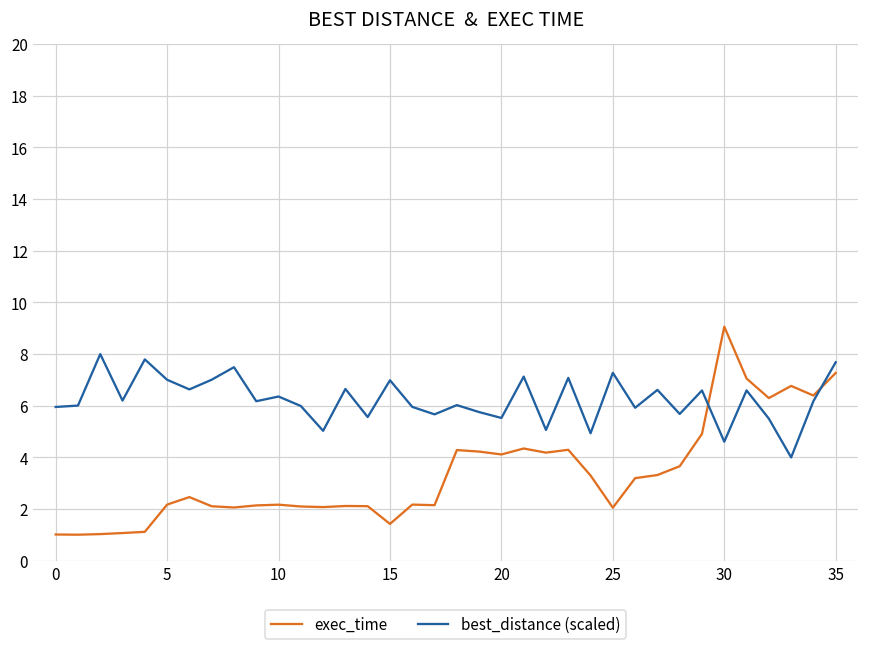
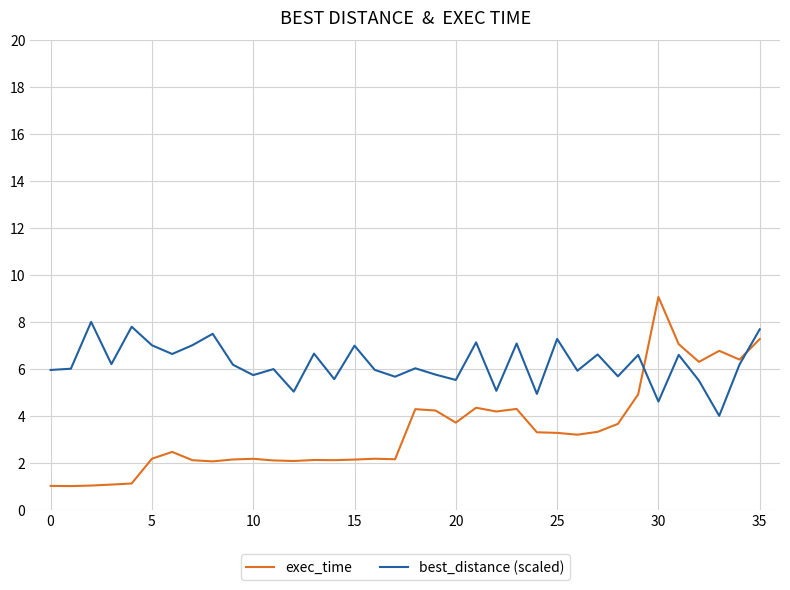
  {
    "exec_time": {
      "0": 1.0,
      "5": 2.2,
      "10": 2.2,
-     "15": 1.4,
-     "20": 4.1,
-     "25": 2.1,
+     "15": 2.1,
+     "20": 3.7,
+     "25": 3.3,
      "30": 9.1,
      "35": 7.3
    },
    "best_distance (scaled)": {
      "0": 6.0,
      "5": 7.0,
-     "10": 6.4,
+     "10": 5.7,
      "15": 7.0,
      "20": 5.5,
      "25": 7.3,
      "30": 4.6,
      "35": 7.7
    }
  }
